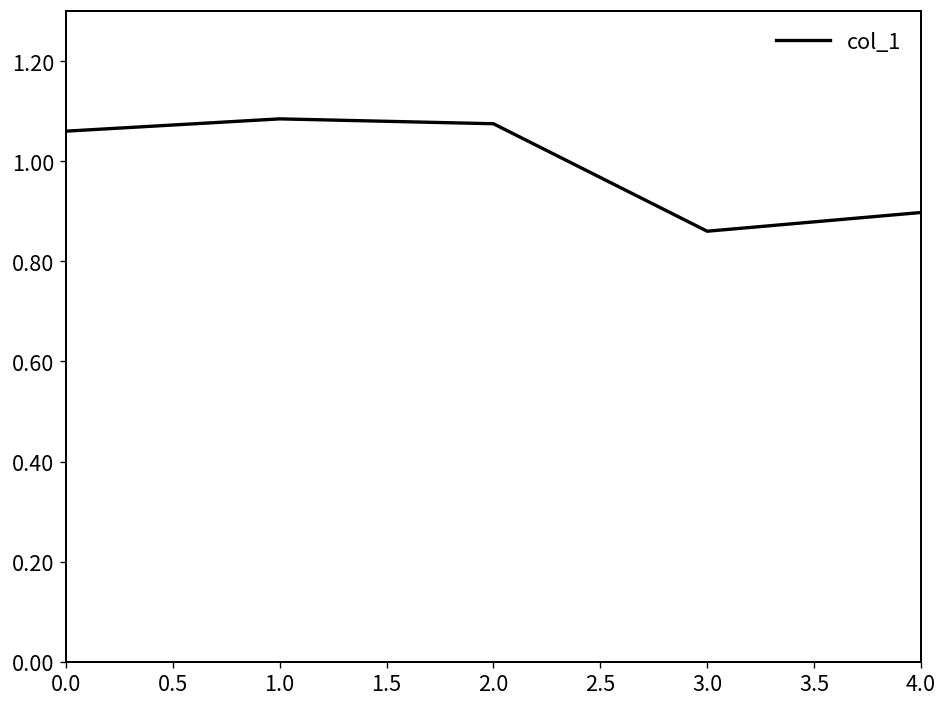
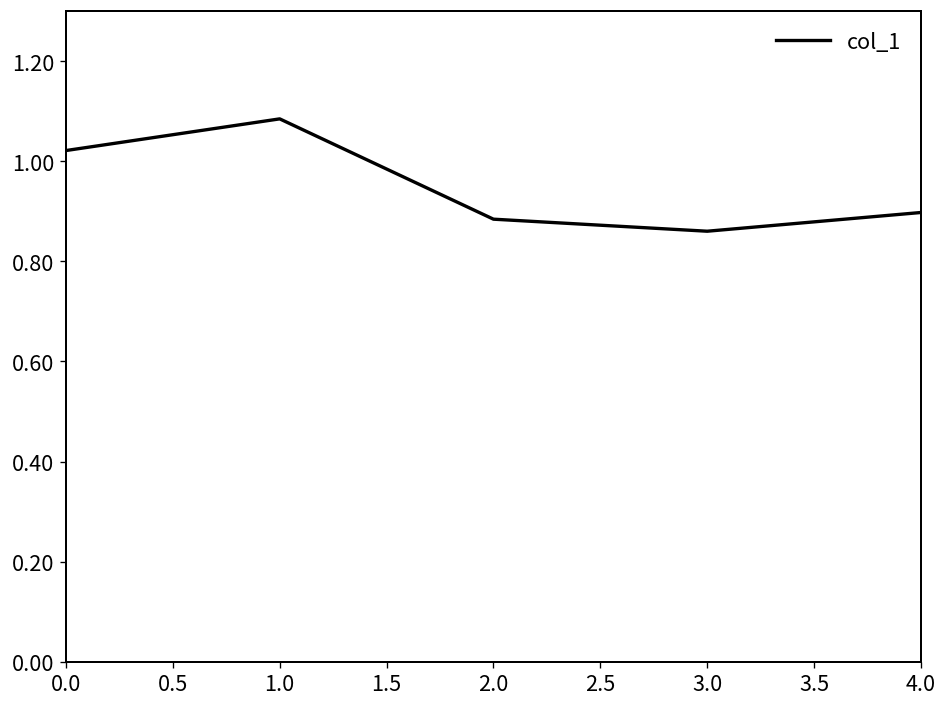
  {
-   "0.0": 1.06,
+   "0.0": 1.02,
    "1.0": 1.08,
-   "2.0": 1.07,
+   "2.0": 0.88,
    "3.0": 0.86,
    "4.0": 0.90
  }
